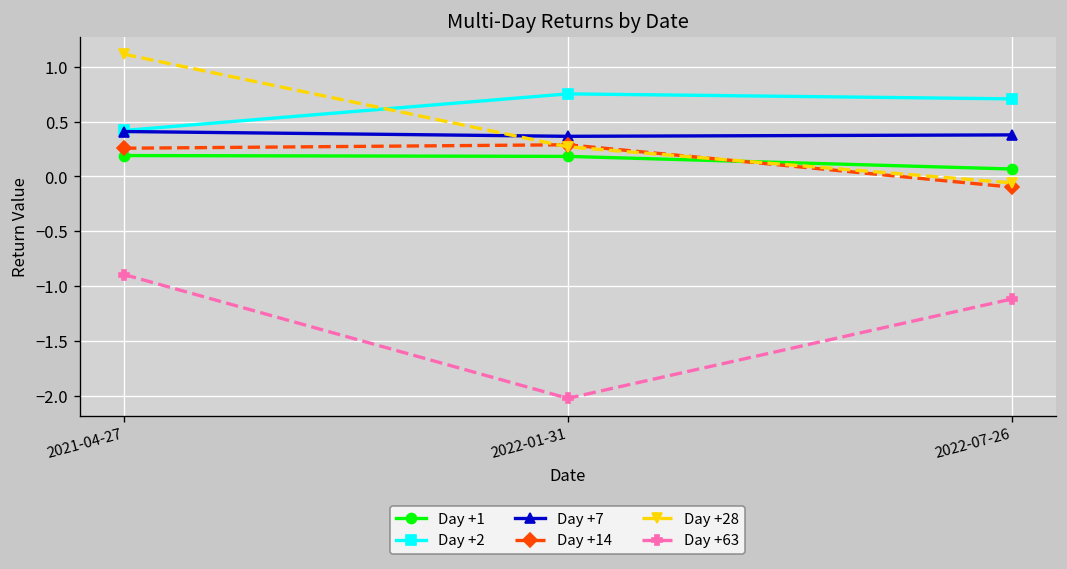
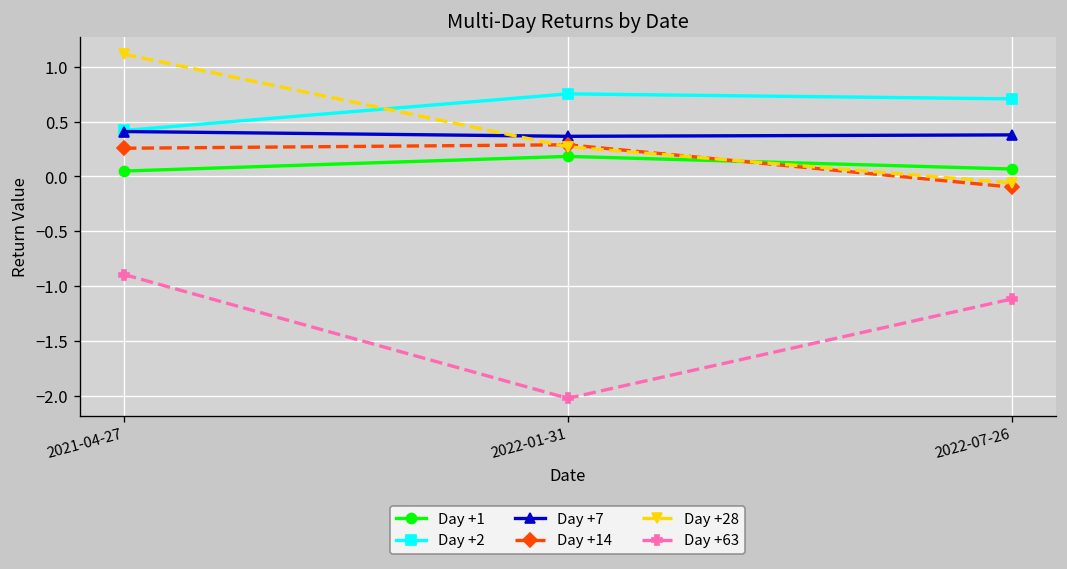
  {
    "Day +1": {
-     "2021-04-27": 0.2,
+     "2021-04-27": 0.0,
      "2022-01-31": 0.2,
      "2022-07-26": 0.1
    },
    "Day +2": {
      "2022-01-31": 0.8,
      "2022-07-26": 0.7
    },
    "Day +7": {
      "2022-01-31": 0.4,
      "2022-07-26": 0.4
    },
    "Day +14": {
      "2021-04-27": 0.3,
      "2022-07-26": -0.1
    },
    "Day +28": {
      "2021-04-27": 1.1,
      "2022-07-26": -0.1
    },
    "Day +63": {
      "2021-04-27": -0.9,
      "2022-01-31": -2.0,
      "2022-07-26": -1.1
    }
  }
